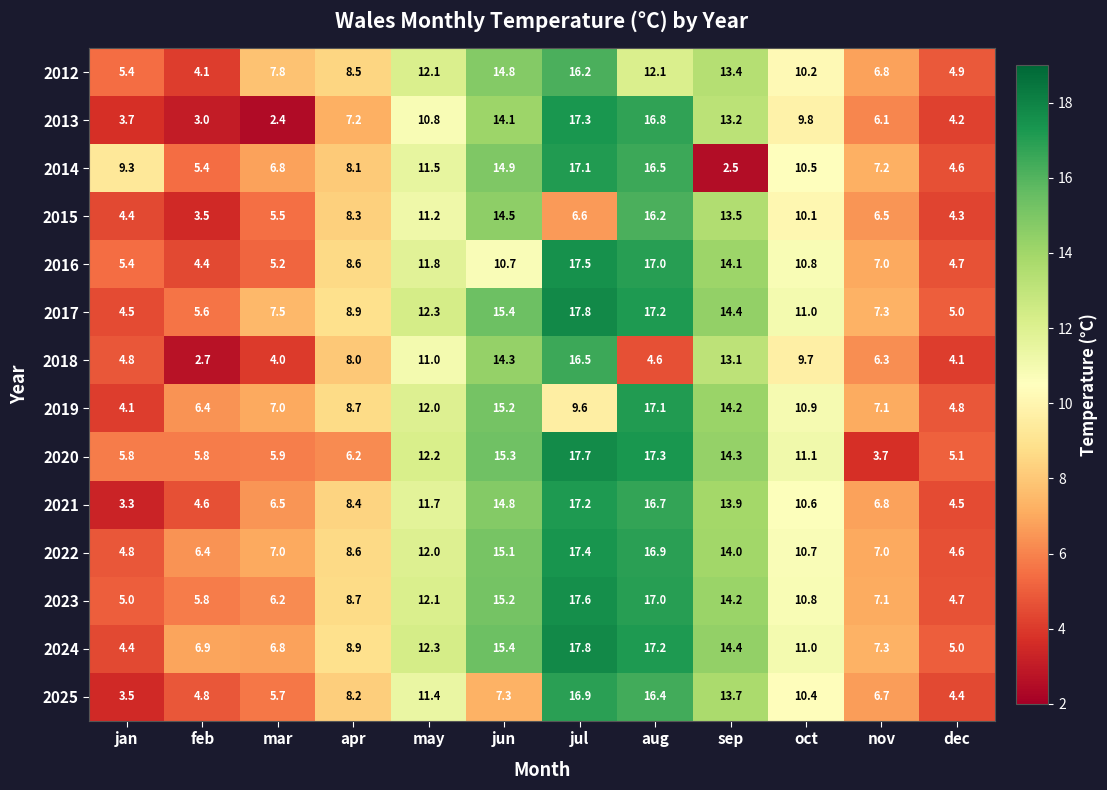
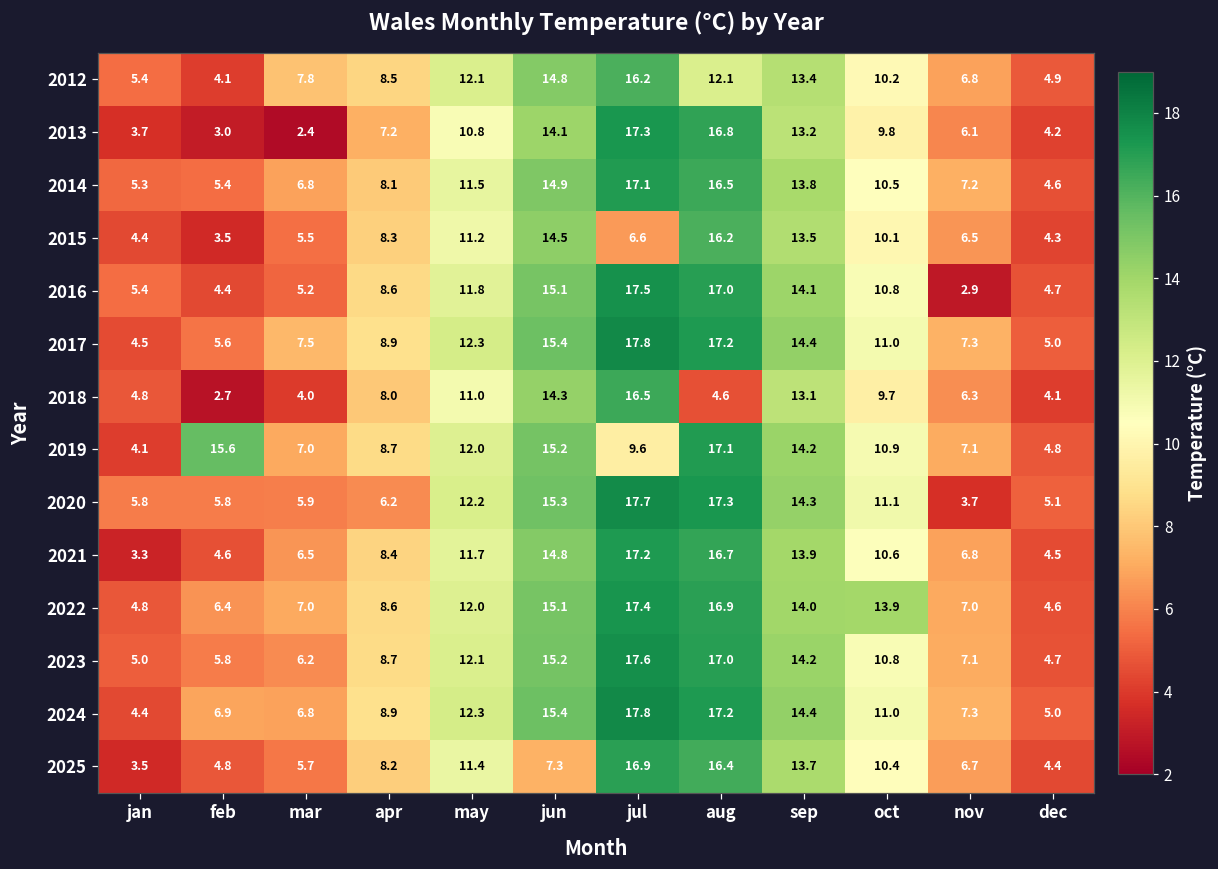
  {
    "2012": {
      "jan": 5.4,
      "feb": 4.1,
      "mar": 7.8,
      "apr": 8.5,
      "may": 12.1,
      "jun": 14.8,
      "jul": 16.2,
      "aug": 12.1,
      "sep": 13.4,
      "oct": 10.2,
      "nov": 6.8,
      "dec": 4.9
    },
    "2013": {
      "jan": 3.7,
      "feb": 3.0,
      "mar": 2.4,
      "apr": 7.2,
      "may": 10.8,
      "jun": 14.1,
      "jul": 17.3,
      "aug": 16.8,
      "sep": 13.2,
      "oct": 9.8,
      "nov": 6.1,
      "dec": 4.2
    },
    "2014": {
-     "jan": 9.3,
+     "jan": 5.3,
      "feb": 5.4,
      "mar": 6.8,
      "apr": 8.1,
      "may": 11.5,
      "jun": 14.9,
      "jul": 17.1,
      "aug": 16.5,
-     "sep": 2.5,
+     "sep": 13.8,
      "oct": 10.5,
      "nov": 7.2,
      "dec": 4.6
    },
    "2015": {
      "jan": 4.4,
      "feb": 3.5,
      "mar": 5.5,
      "apr": 8.3,
      "may": 11.2,
      "jun": 14.5,
      "jul": 6.6,
      "aug": 16.2,
      "sep": 13.5,
      "oct": 10.1,
      "nov": 6.5,
      "dec": 4.3
    },
    "2016": {
      "jan": 5.4,
      "feb": 4.4,
      "mar": 5.2,
      "apr": 8.6,
      "may": 11.8,
-     "jun": 10.7,
+     "jun": 15.1,
      "jul": 17.5,
      "aug": 17.0,
      "sep": 14.1,
      "oct": 10.8,
-     "nov": 7.0,
+     "nov": 2.9,
      "dec": 4.7
    },
    "2017": {
      "jan": 4.5,
      "feb": 5.6,
      "mar": 7.5,
      "apr": 8.9,
      "may": 12.3,
      "jun": 15.4,
      "jul": 17.8,
      "aug": 17.2,
      "sep": 14.4,
      "oct": 11.0,
      "nov": 7.3,
      "dec": 5.0
    },
    "2018": {
      "jan": 4.8,
      "feb": 2.7,
      "mar": 4.0,
      "apr": 8.0,
      "may": 11.0,
      "jun": 14.3,
      "jul": 16.5,
      "aug": 4.6,
      "sep": 13.1,
      "oct": 9.7,
      "nov": 6.3,
      "dec": 4.1
    },
    "2019": {
      "jan": 4.1,
-     "feb": 6.4,
+     "feb": 15.6,
      "mar": 7.0,
      "apr": 8.7,
      "may": 12.0,
      "jun": 15.2,
      "jul": 9.6,
      "aug": 17.1,
      "sep": 14.2,
      "oct": 10.9,
      "nov": 7.1,
      "dec": 4.8
    },
    "2020": {
      "jan": 5.8,
      "feb": 5.8,
      "mar": 5.9,
      "apr": 6.2,
      "may": 12.2,
      "jun": 15.3,
      "jul": 17.7,
      "aug": 17.3,
      "sep": 14.3,
      "oct": 11.1,
      "nov": 3.7,
      "dec": 5.1
    },
    "2021": {
      "jan": 3.3,
      "feb": 4.6,
      "mar": 6.5,
      "apr": 8.4,
      "may": 11.7,
      "jun": 14.8,
      "jul": 17.2,
      "aug": 16.7,
      "sep": 13.9,
      "oct": 10.6,
      "nov": 6.8,
      "dec": 4.5
    },
    "2022": {
      "jan": 4.8,
      "feb": 6.4,
      "mar": 7.0,
      "apr": 8.6,
      "may": 12.0,
      "jun": 15.1,
      "jul": 17.4,
      "aug": 16.9,
      "sep": 14.0,
-     "oct": 10.7,
+     "oct": 13.9,
      "nov": 7.0,
      "dec": 4.6
    },
    "2023": {
      "jan": 5.0,
      "feb": 5.8,
      "mar": 6.2,
      "apr": 8.7,
      "may": 12.1,
      "jun": 15.2,
      "jul": 17.6,
      "aug": 17.0,
      "sep": 14.2,
      "oct": 10.8,
      "nov": 7.1,
      "dec": 4.7
    },
    "2024": {
      "jan": 4.4,
      "feb": 6.9,
      "mar": 6.8,
      "apr": 8.9,
      "may": 12.3,
      "jun": 15.4,
      "jul": 17.8,
      "aug": 17.2,
      "sep": 14.4,
      "oct": 11.0,
      "nov": 7.3,
      "dec": 5.0
    },
    "2025": {
      "jan": 3.5,
      "feb": 4.8,
      "mar": 5.7,
      "apr": 8.2,
      "may": 11.4,
      "jun": 7.3,
      "jul": 16.9,
      "aug": 16.4,
      "sep": 13.7,
      "oct": 10.4,
      "nov": 6.7,
      "dec": 4.4
    }
  }
